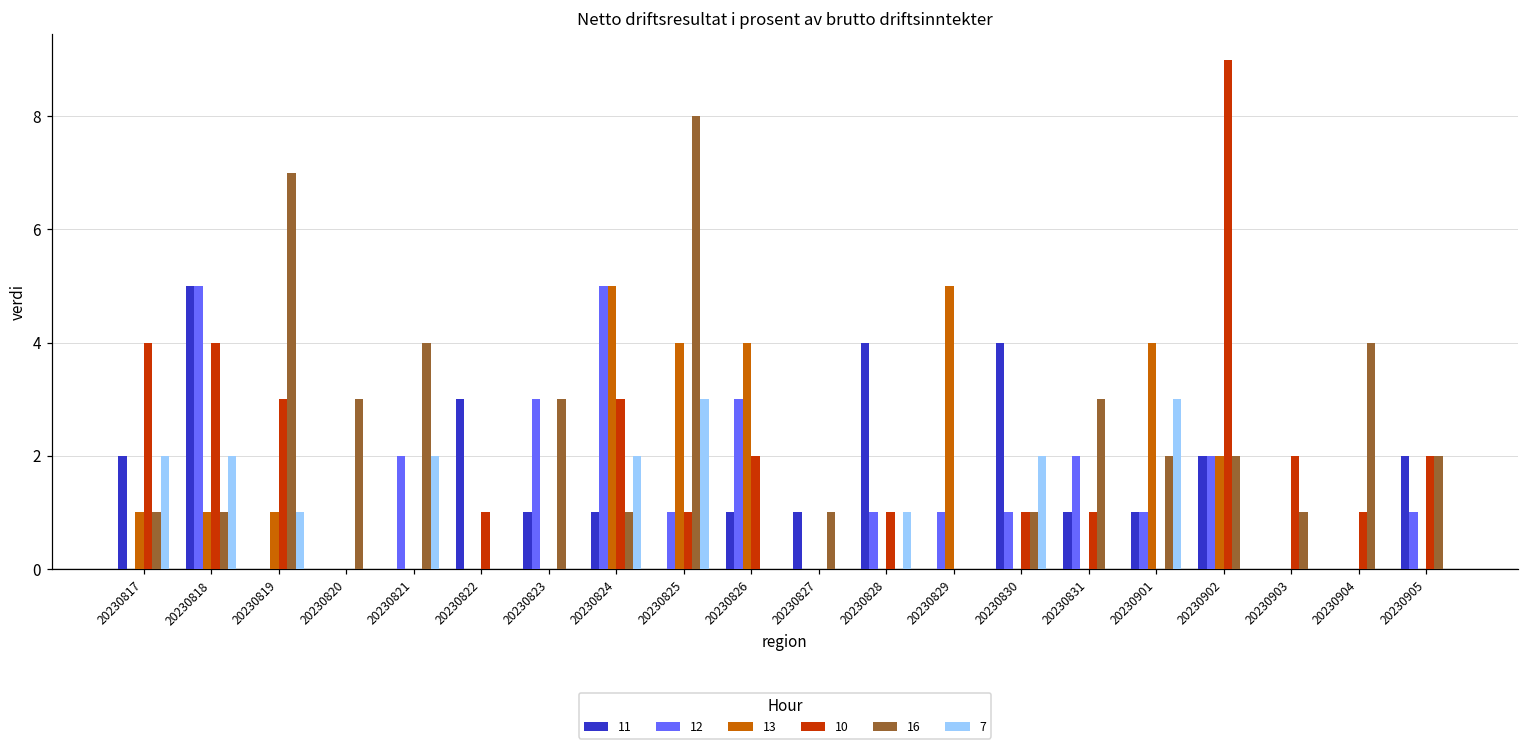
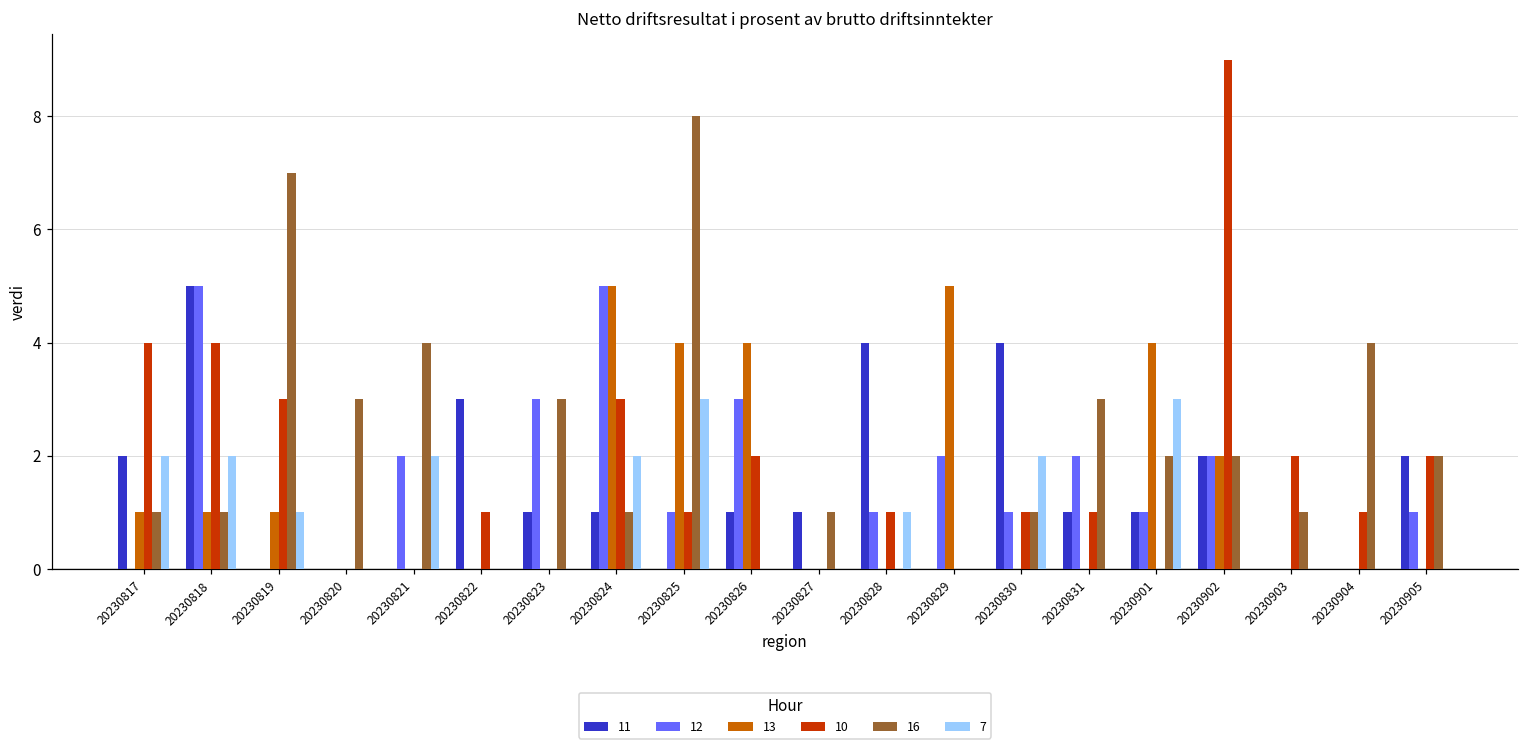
  {
    "11": {
      "20230817": 2,
      "20230818": 5,
      "20230819": 0,
      "20230820": 0,
      "20230821": 0,
      "20230822": 3,
      "20230823": 1,
      "20230824": 1,
      "20230825": 0,
      "20230826": 1,
      "20230827": 1,
      "20230828": 4,
      "20230829": 0,
      "20230830": 4,
      "20230831": 1,
      "20230901": 1,
      "20230902": 2,
      "20230903": 0,
      "20230904": 0,
      "20230905": 2
    },
    "12": {
      "20230817": 0,
      "20230818": 5,
      "20230819": 0,
      "20230820": 0,
      "20230821": 2,
      "20230822": 0,
      "20230823": 3,
      "20230824": 5,
      "20230825": 1,
      "20230826": 3,
      "20230827": 0,
      "20230828": 1,
-     "20230829": 1,
+     "20230829": 2,
      "20230830": 1,
      "20230831": 2,
      "20230901": 1,
      "20230902": 2,
      "20230903": 0,
      "20230904": 0,
      "20230905": 1
    },
    "16": {
      "20230817": 1,
      "20230818": 1,
      "20230819": 7,
      "20230820": 3,
      "20230821": 4,
      "20230822": 0,
      "20230823": 3,
      "20230824": 1,
      "20230825": 8,
      "20230826": 0,
      "20230827": 1,
      "20230828": 0,
      "20230829": 0,
      "20230830": 1,
      "20230831": 3,
      "20230901": 2,
      "20230902": 2,
      "20230903": 1,
      "20230904": 4,
      "20230905": 2
    },
    "7": {
      "20230817": 2,
      "20230818": 2,
      "20230819": 1,
      "20230820": 0,
      "20230821": 2,
      "20230822": 0,
      "20230823": 0,
      "20230824": 2,
      "20230825": 3,
      "20230826": 0,
      "20230827": 0,
      "20230828": 1,
      "20230829": 0,
      "20230830": 2,
      "20230831": 0,
      "20230901": 3,
      "20230902": 0,
      "20230903": 0,
      "20230904": 0,
      "20230905": 0
    }
  }
